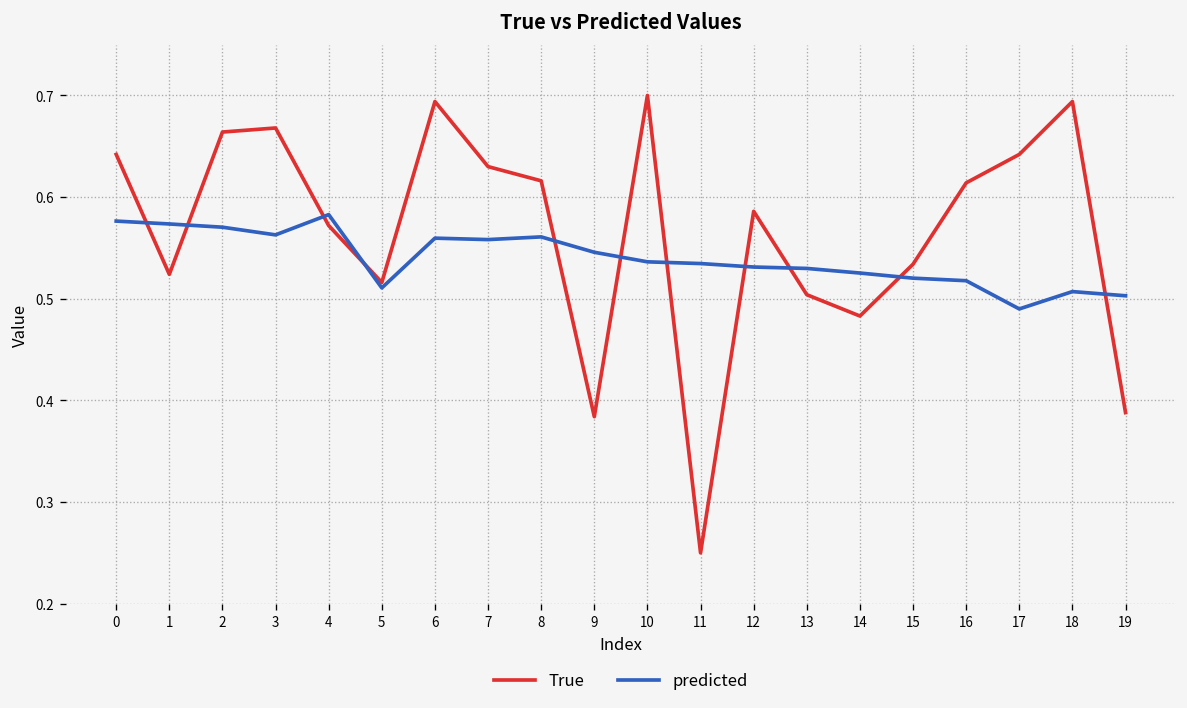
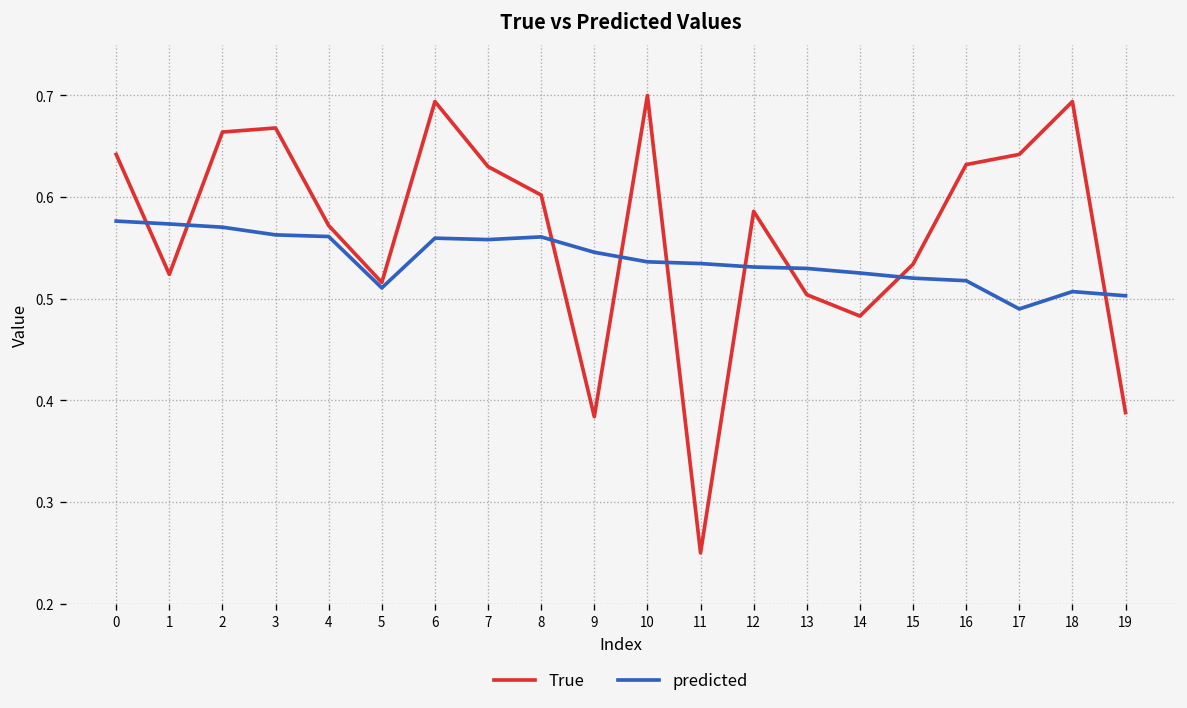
  {
    "True": {
      "0": 0.64,
      "1": 0.52,
      "2": 0.66,
      "3": 0.67,
      "4": 0.57,
      "5": 0.52,
      "6": 0.69,
      "7": 0.63,
-     "8": 0.62,
+     "8": 0.60,
      "9": 0.38,
      "10": 0.70,
      "11": 0.25,
      "12": 0.59,
      "13": 0.50,
      "14": 0.48,
      "15": 0.53,
-     "16": 0.61,
+     "16": 0.63,
      "17": 0.64,
      "18": 0.69,
      "19": 0.39
    },
    "predicted": {
      "0": 0.58,
      "1": 0.57,
      "2": 0.57,
      "3": 0.56,
-     "4": 0.58,
+     "4": 0.56,
      "5": 0.51,
      "6": 0.56,
      "7": 0.56,
      "8": 0.56,
      "9": 0.55,
      "10": 0.54,
      "11": 0.53,
      "12": 0.53,
      "13": 0.53,
      "14": 0.53,
      "15": 0.52,
      "16": 0.52,
      "17": 0.49,
      "18": 0.51,
      "19": 0.50
    }
  }
